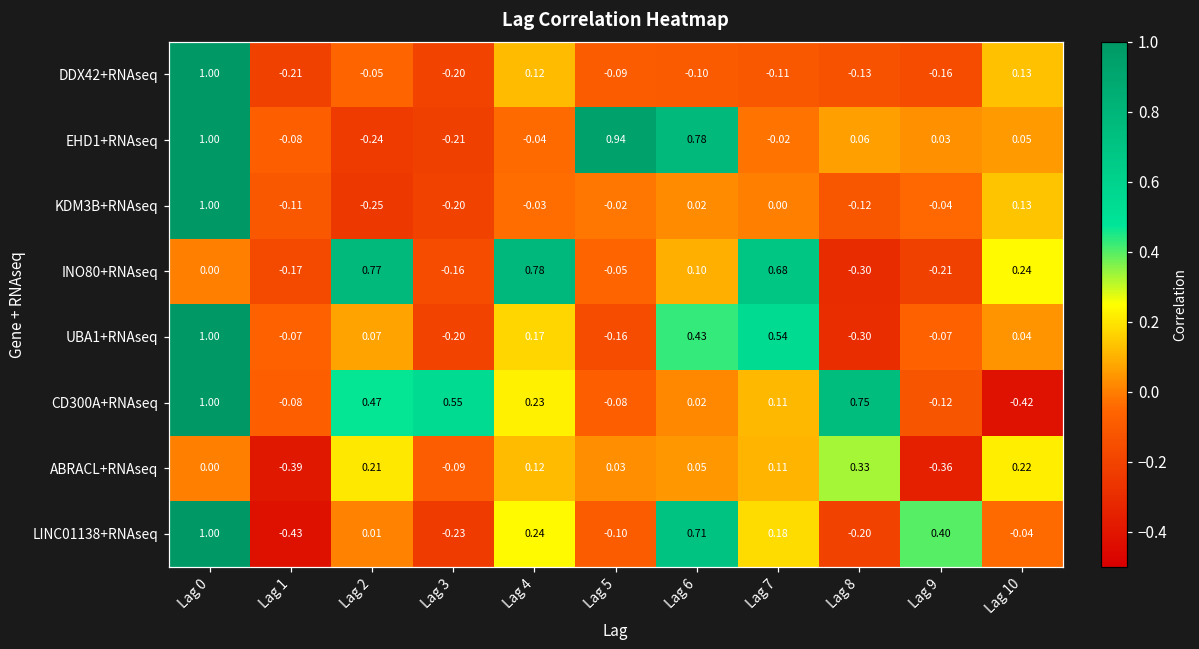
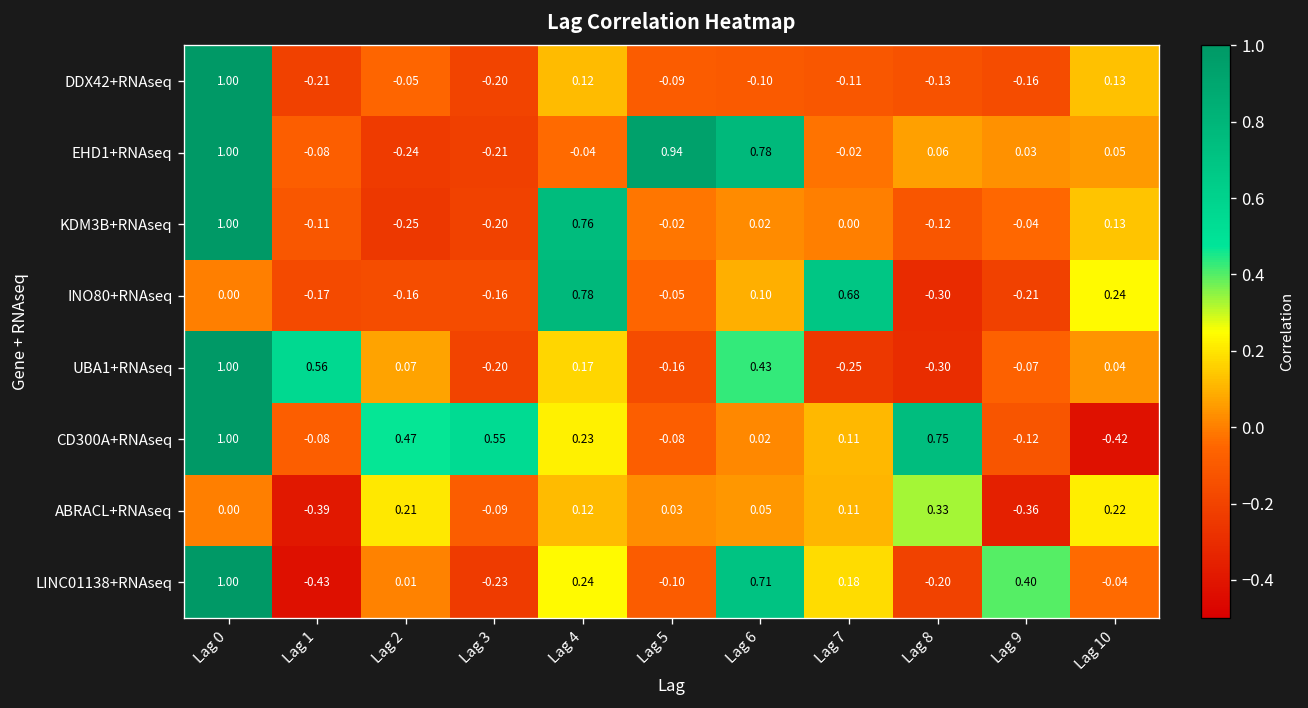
  {
    "DDX42+RNAseq": {
      "Lag 0": 1.00,
      "Lag 1": -0.21,
      "Lag 2": -0.05,
      "Lag 3": -0.20,
      "Lag 4": 0.12,
      "Lag 5": -0.09,
      "Lag 6": -0.10,
      "Lag 7": -0.11,
      "Lag 8": -0.13,
      "Lag 9": -0.16,
      "Lag 10": 0.13
    },
    "EHD1+RNAseq": {
      "Lag 0": 1.00,
      "Lag 1": -0.08,
      "Lag 2": -0.24,
      "Lag 3": -0.21,
      "Lag 4": -0.04,
      "Lag 5": 0.94,
      "Lag 6": 0.78,
      "Lag 7": -0.02,
      "Lag 8": 0.06,
      "Lag 9": 0.03,
      "Lag 10": 0.05
    },
    "KDM3B+RNAseq": {
      "Lag 0": 1.00,
      "Lag 1": -0.11,
      "Lag 2": -0.25,
      "Lag 3": -0.20,
-     "Lag 4": -0.03,
+     "Lag 4": 0.76,
      "Lag 5": -0.02,
      "Lag 6": 0.02,
      "Lag 7": 0.00,
      "Lag 8": -0.12,
      "Lag 9": -0.04,
      "Lag 10": 0.13
    },
    "INO80+RNAseq": {
      "Lag 0": 0.00,
      "Lag 1": -0.17,
-     "Lag 2": 0.77,
+     "Lag 2": -0.16,
      "Lag 3": -0.16,
      "Lag 4": 0.78,
      "Lag 5": -0.05,
      "Lag 6": 0.10,
      "Lag 7": 0.68,
      "Lag 8": -0.30,
      "Lag 9": -0.21,
      "Lag 10": 0.24
    },
    "UBA1+RNAseq": {
      "Lag 0": 1.00,
-     "Lag 1": -0.07,
+     "Lag 1": 0.56,
      "Lag 2": 0.07,
      "Lag 3": -0.20,
      "Lag 4": 0.17,
      "Lag 5": -0.16,
      "Lag 6": 0.43,
-     "Lag 7": 0.54,
+     "Lag 7": -0.25,
      "Lag 8": -0.30,
      "Lag 9": -0.07,
      "Lag 10": 0.04
    },
    "CD300A+RNAseq": {
      "Lag 0": 1.00,
      "Lag 1": -0.08,
      "Lag 2": 0.47,
      "Lag 3": 0.55,
      "Lag 4": 0.23,
      "Lag 5": -0.08,
      "Lag 6": 0.02,
      "Lag 7": 0.11,
      "Lag 8": 0.75,
      "Lag 9": -0.12,
      "Lag 10": -0.42
    },
    "ABRACL+RNAseq": {
      "Lag 0": 0.00,
      "Lag 1": -0.39,
      "Lag 2": 0.21,
      "Lag 3": -0.09,
      "Lag 4": 0.12,
      "Lag 5": 0.03,
      "Lag 6": 0.05,
      "Lag 7": 0.11,
      "Lag 8": 0.33,
      "Lag 9": -0.36,
      "Lag 10": 0.22
    },
    "LINC01138+RNAseq": {
      "Lag 0": 1.00,
      "Lag 1": -0.43,
      "Lag 2": 0.01,
      "Lag 3": -0.23,
      "Lag 4": 0.24,
      "Lag 5": -0.10,
      "Lag 6": 0.71,
      "Lag 7": 0.18,
      "Lag 8": -0.20,
      "Lag 9": 0.40,
      "Lag 10": -0.04
    }
  }
